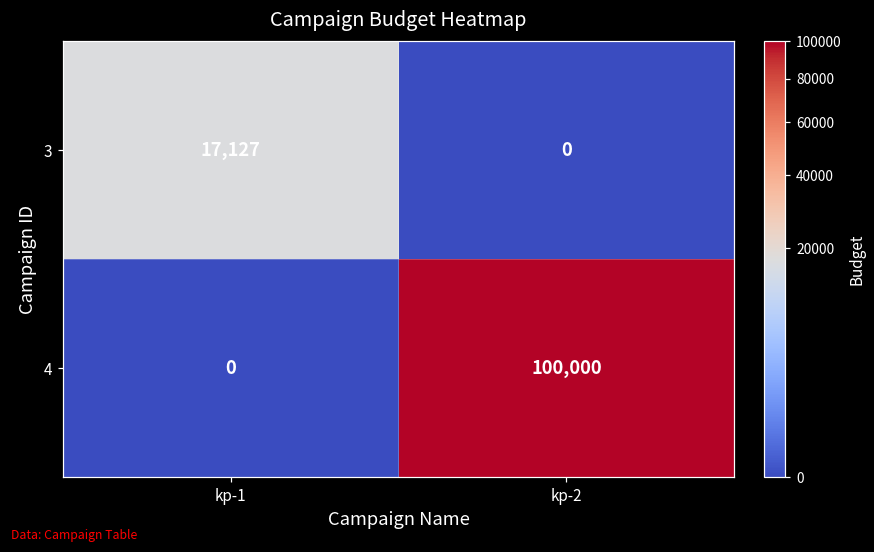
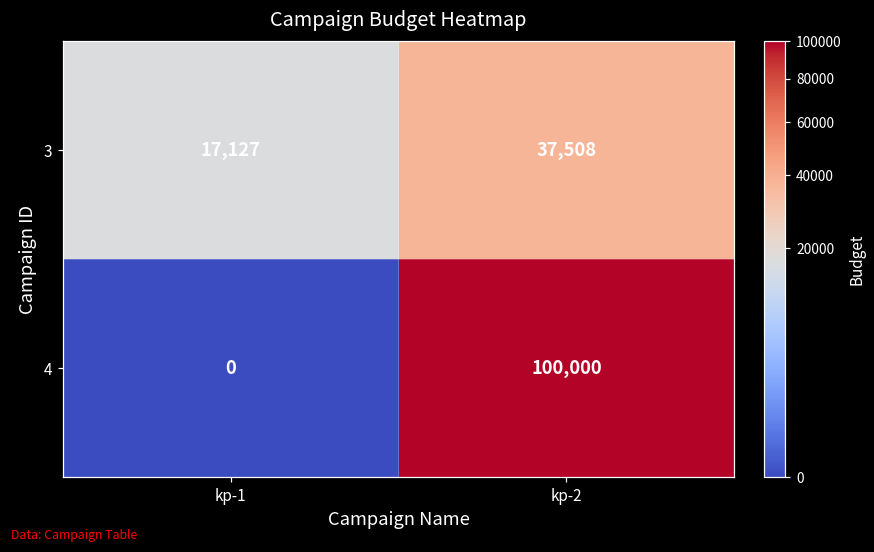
  {
    "3": {
-     "kp-2": "0"
+     "kp-2": "37,508"
    },
    "4": {
      "kp-1": "0",
      "kp-2": "100,000"
    }
  }
